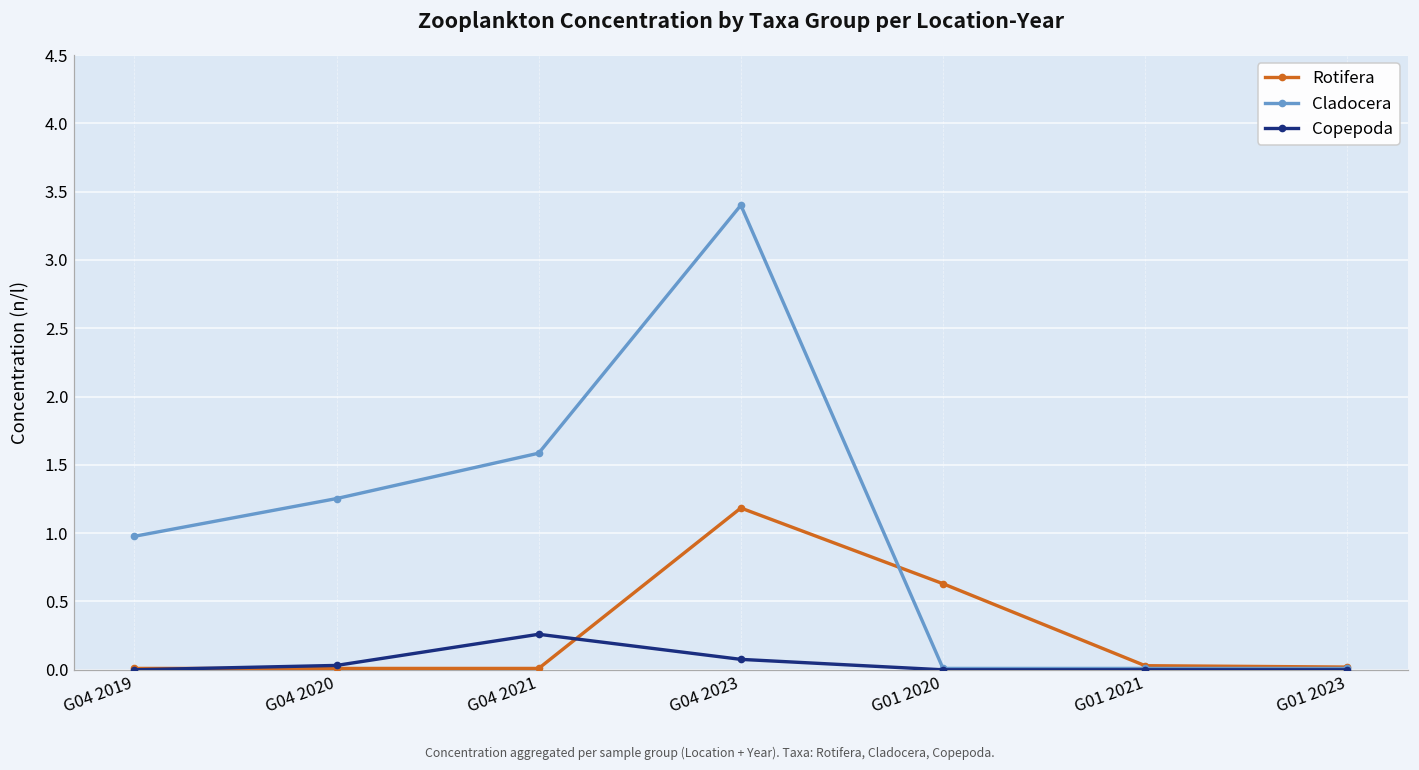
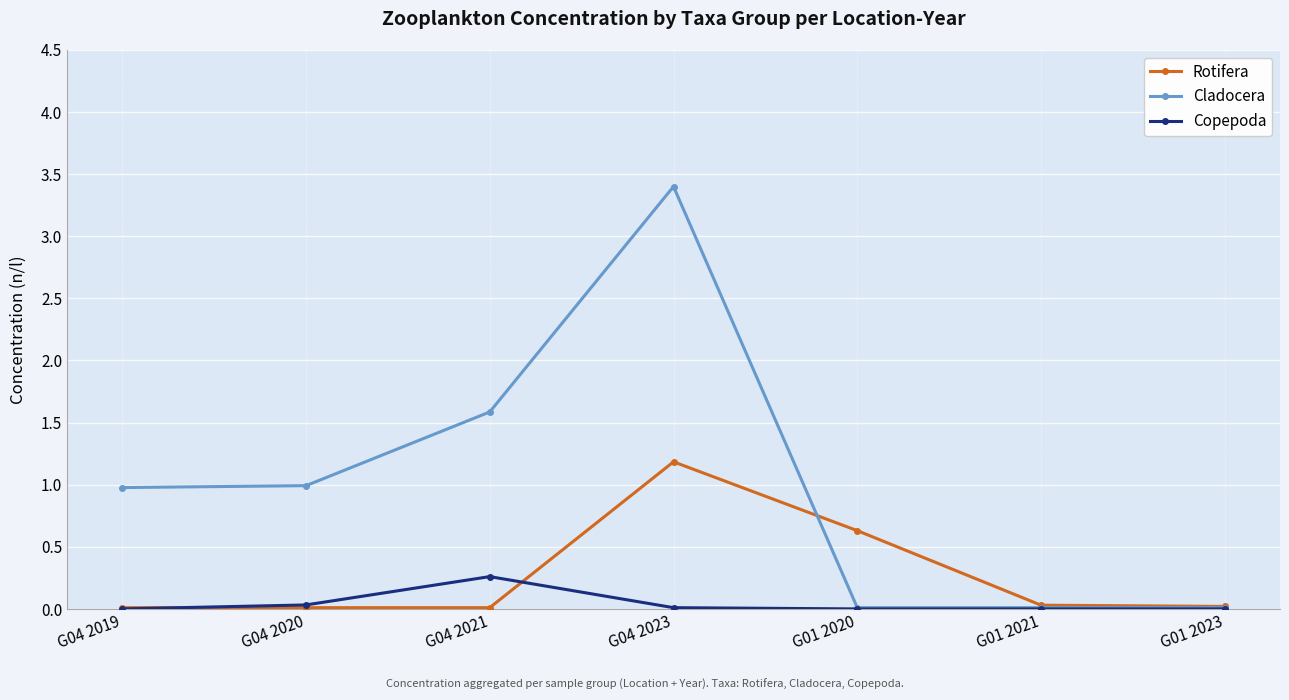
  {
    "Rotifera": {
      "G04 2020": 0.01,
      "G04 2021": 0.01,
      "G04 2023": 1.18,
      "G01 2020": 0.63
    },
    "Cladocera": {
      "G04 2019": 0.98,
-     "G04 2020": 1.25,
+     "G04 2020": 0.99,
      "G04 2021": 1.59,
      "G04 2023": 3.40
    },
    "Copepoda": {
      "G04 2020": 0.03,
      "G04 2021": 0.26,
-     "G04 2023": 0.08
+     "G04 2023": 0.01
    }
  }
